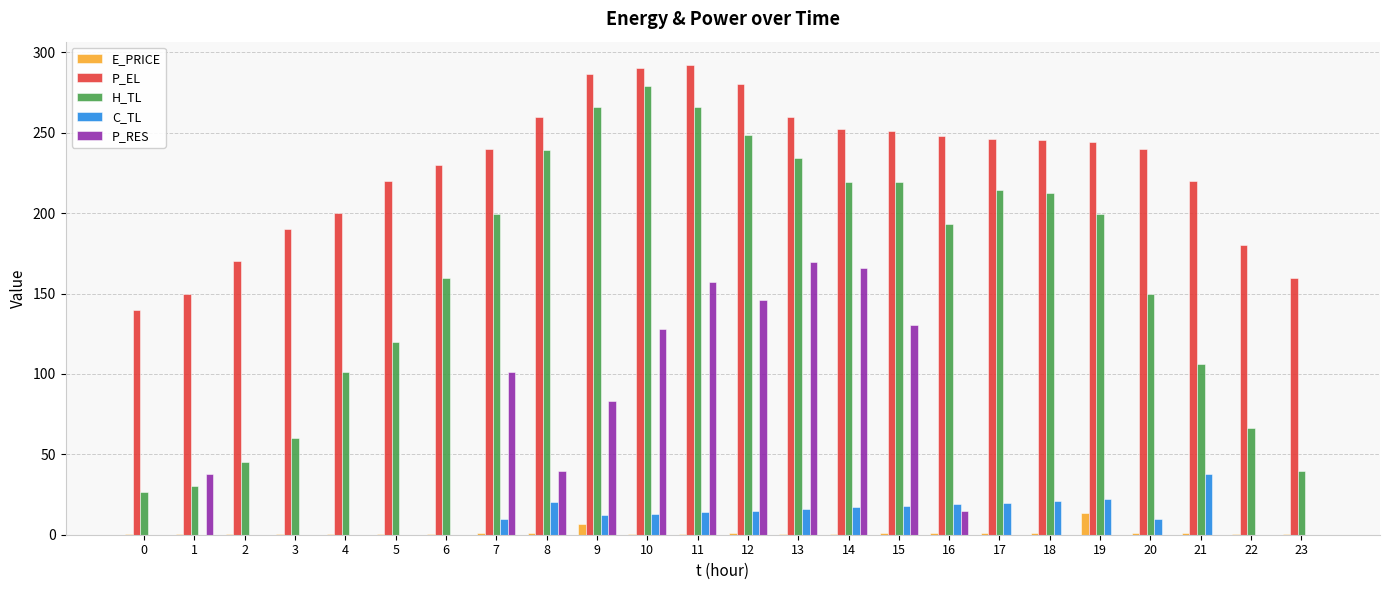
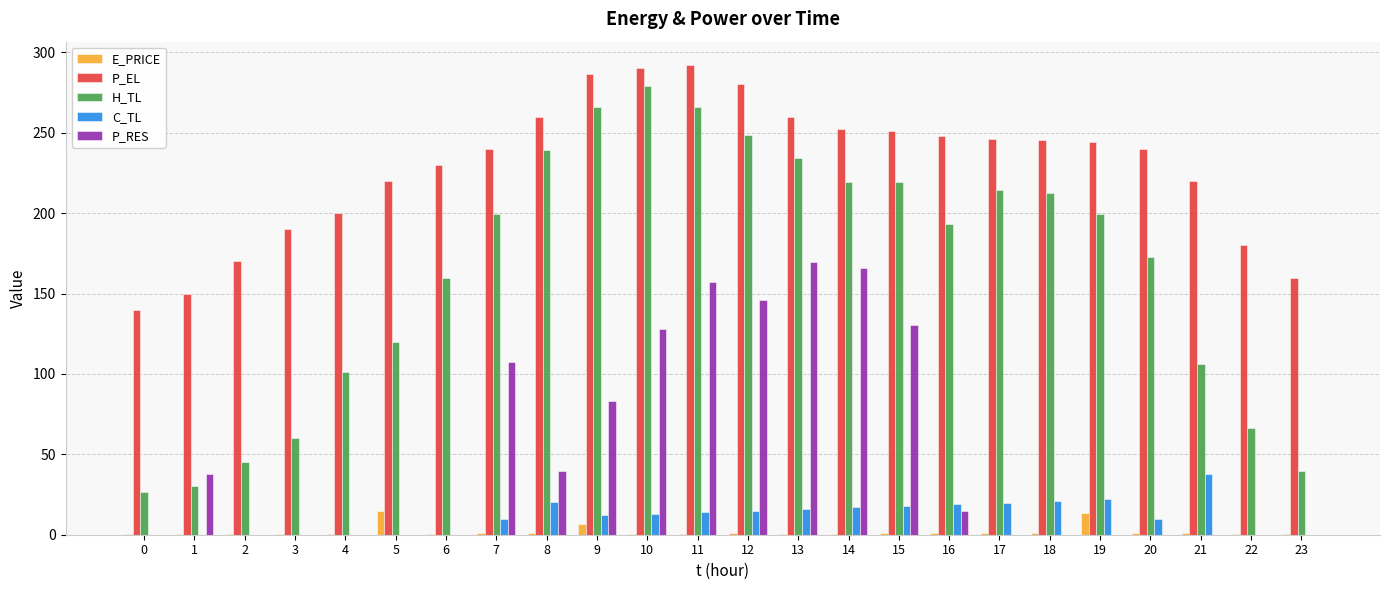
  {
    "E_PRICE": {
-     "5": 0,
+     "5": 15,
      "9": 6,
      "19": 14
    },
    "P_EL": {
      "0": 140,
      "1": 150,
      "2": 170,
      "3": 190,
      "4": 200,
      "5": 220,
      "6": 230,
      "7": 240,
      "8": 260,
      "9": 286,
      "10": 290,
      "11": 292,
      "12": 280,
      "13": 260,
      "14": 252,
      "15": 251,
      "16": 248,
      "17": 246,
      "18": 246,
      "19": 244,
      "20": 240,
      "21": 220,
      "22": 180,
      "23": 160
    },
    "H_TL": {
      "0": 27,
      "1": 31,
      "2": 45,
      "3": 60,
      "4": 101,
      "5": 120,
      "6": 160,
      "7": 200,
      "8": 239,
      "9": 266,
      "10": 279,
      "11": 266,
      "12": 249,
      "13": 234,
      "14": 220,
      "15": 220,
      "16": 193,
      "17": 214,
      "18": 213,
      "19": 200,
-     "20": 150,
+     "20": 173,
      "21": 106,
      "22": 66,
      "23": 40
    },
    "C_TL": {
      "0": 0,
      "1": 0,
      "2": 0,
      "3": 0,
      "4": 0,
      "5": 0,
      "6": 0,
      "7": 10,
      "8": 20,
      "9": 12,
      "10": 13,
      "11": 14,
      "12": 15,
      "13": 16,
      "14": 17,
      "15": 18,
      "16": 19,
      "17": 20,
      "18": 21,
      "19": 22,
      "20": 10,
      "21": 38,
      "22": 0,
      "23": 0
    },
    "P_RES": {
      "0": 0,
      "1": 38,
      "2": 0,
      "3": 0,
      "4": 0,
      "5": 0,
      "6": 0,
-     "7": 101,
+     "7": 107,
      "8": 40,
      "9": 83,
      "10": 128,
      "11": 157,
      "12": 146,
      "13": 170,
      "14": 166,
      "15": 130,
      "16": 15,
      "17": 0,
      "18": 0,
      "19": 0,
      "20": 0,
      "21": 0,
      "22": 0,
      "23": 0
    }
  }
